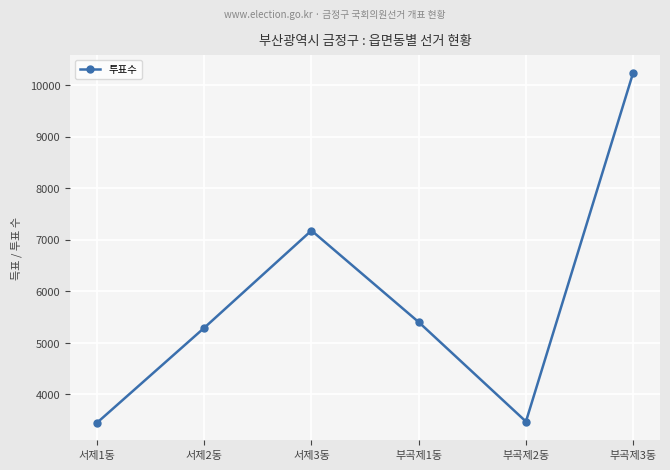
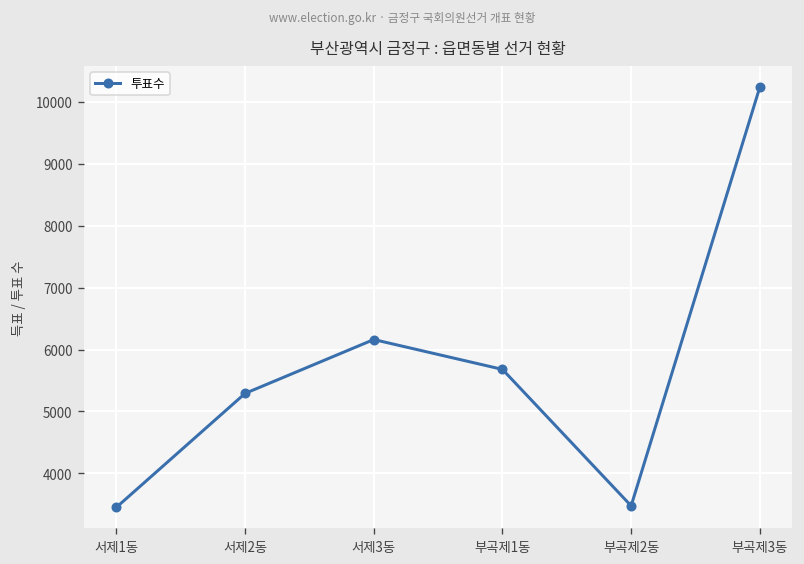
  {
    "서제1동": 3500,
    "서제2동": 5300,
-   "서제3동": 7200,
-   "부곡제1동": 5400,
+   "서제3동": 6200,
+   "부곡제1동": 5700,
    "부곡제2동": 3500,
    "부곡제3동": 10200
  }
